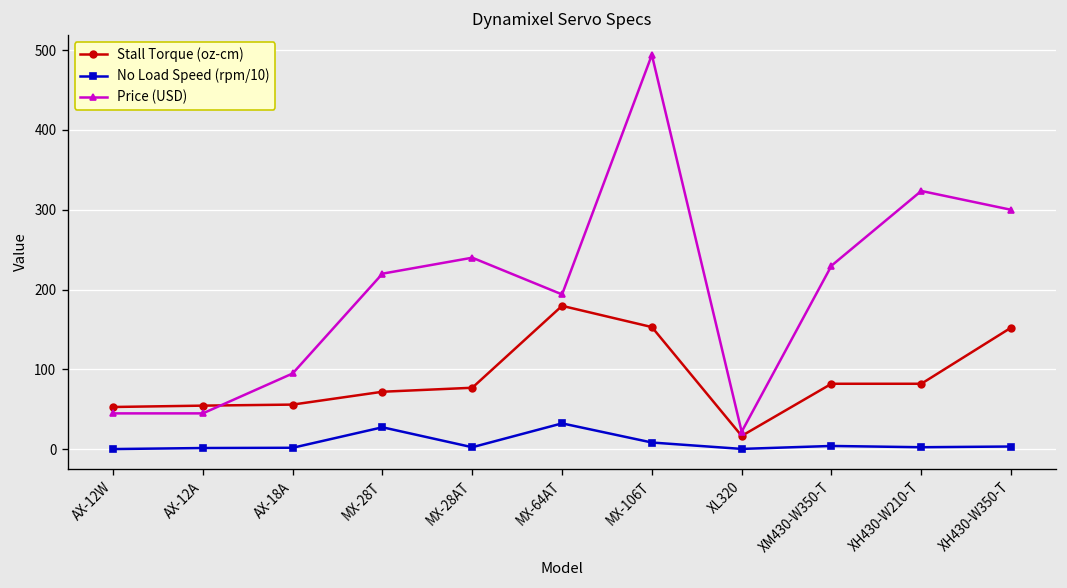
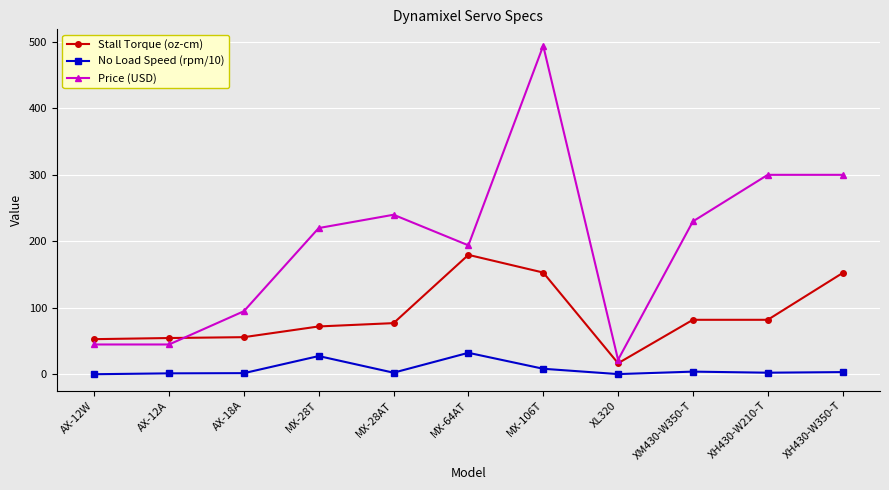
  {
    "Stall Torque (oz-cm)": {
      "AX-12W": 50,
      "AX-12A": 50,
      "AX-18A": 60,
      "MX-28T": 70,
      "MX-28AT": 80,
      "MX-64AT": 180,
      "MX-106T": 150,
      "XL320": 20,
      "XM430-W350-T": 80,
      "XH430-W210-T": 80,
      "XH430-W350-T": 150
    },
    "No Load Speed (rpm/10)": {
      "AX-12W": 0,
      "AX-12A": 0,
      "AX-18A": 0,
      "MX-28T": 30,
      "MX-28AT": 0,
      "MX-64AT": 30,
      "MX-106T": 10,
      "XL320": 0,
      "XM430-W350-T": 0,
      "XH430-W210-T": 0,
      "XH430-W350-T": 0
    },
    "Price (USD)": {
      "AX-12W": 40,
      "AX-12A": 40,
      "AX-18A": 90,
      "MX-28T": 220,
      "MX-28AT": 240,
      "MX-64AT": 190,
      "MX-106T": 490,
      "XL320": 20,
      "XM430-W350-T": 230,
-     "XH430-W210-T": 320,
+     "XH430-W210-T": 300,
      "XH430-W350-T": 300
    }
  }
